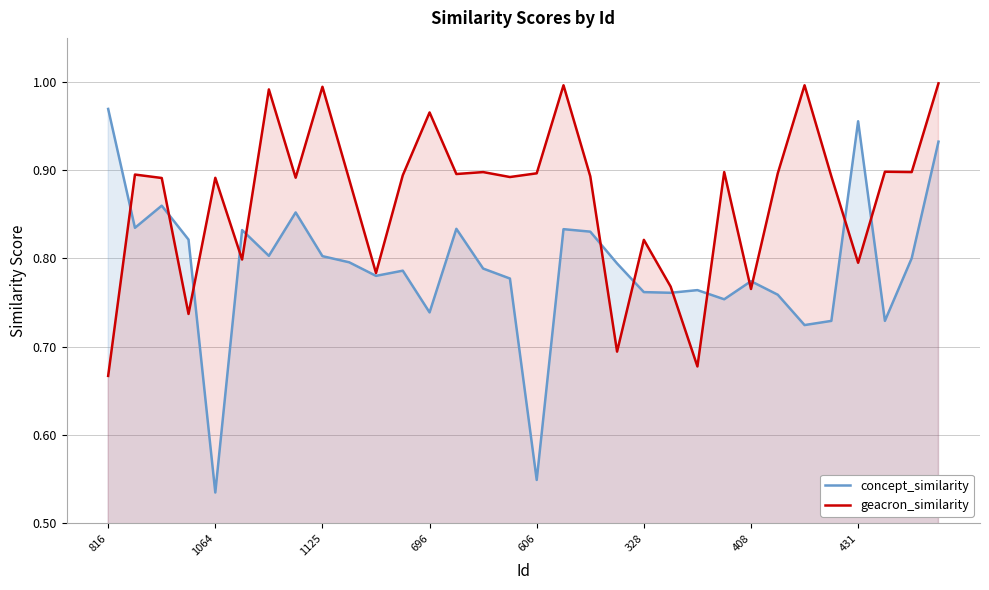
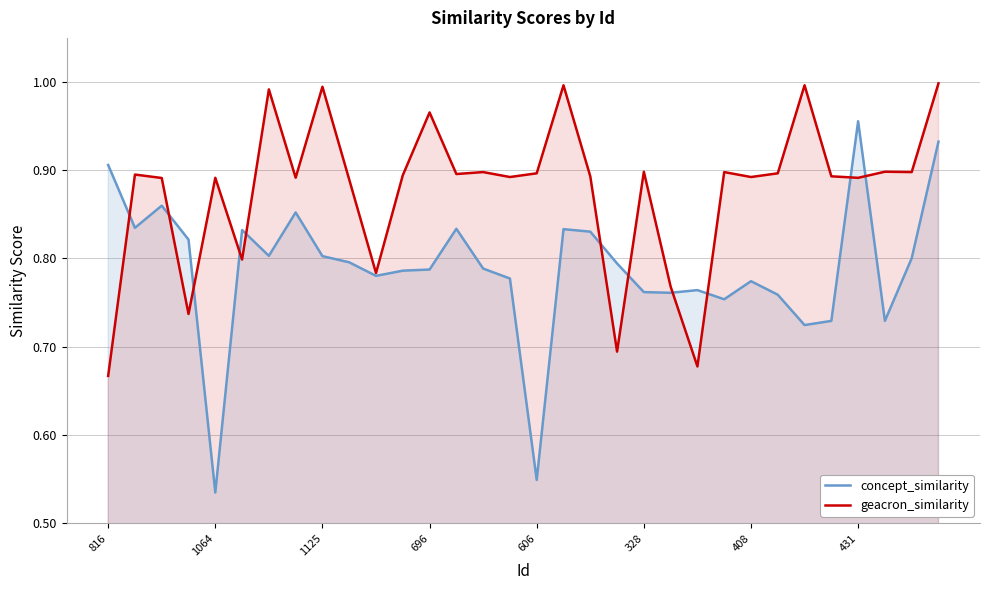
  {
    "concept_similarity": {
-     "816": 0.97,
+     "816": 0.91,
      "1064": 0.53,
      "1125": 0.80,
-     "696": 0.74,
+     "696": 0.79,
      "606": 0.55,
      "328": 0.76,
      "408": 0.77,
      "431": 0.96
    },
    "geacron_similarity": {
      "816": 0.67,
      "1064": 0.89,
      "1125": 0.99,
      "696": 0.97,
      "606": 0.90,
-     "328": 0.82,
-     "408": 0.77,
-     "431": 0.80
+     "328": 0.90,
+     "408": 0.89,
+     "431": 0.89
    }
  }
